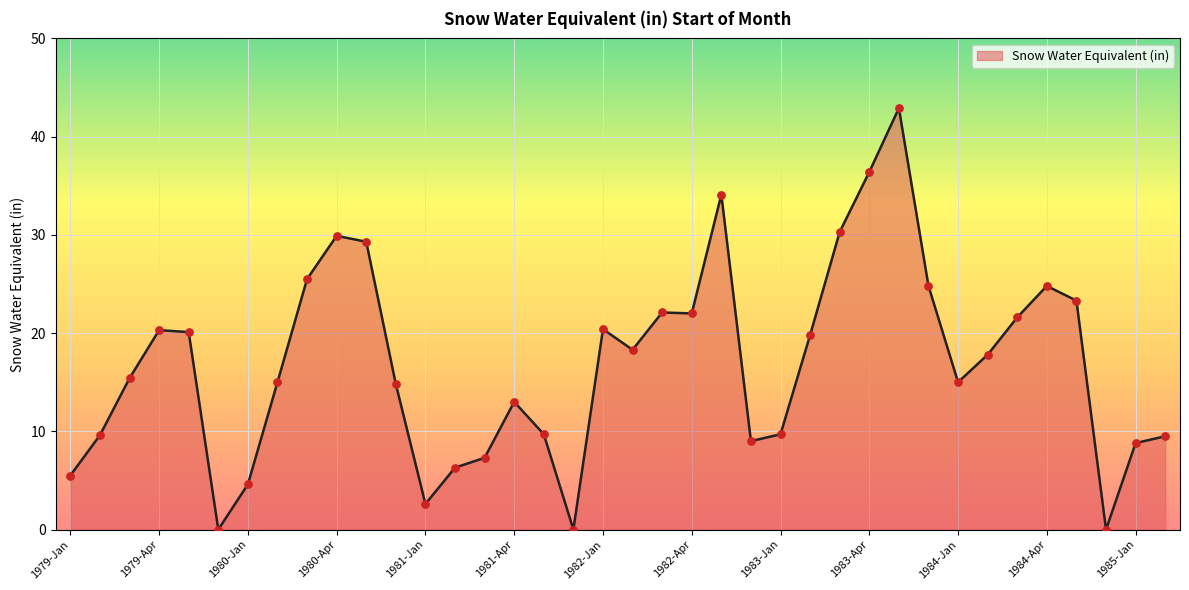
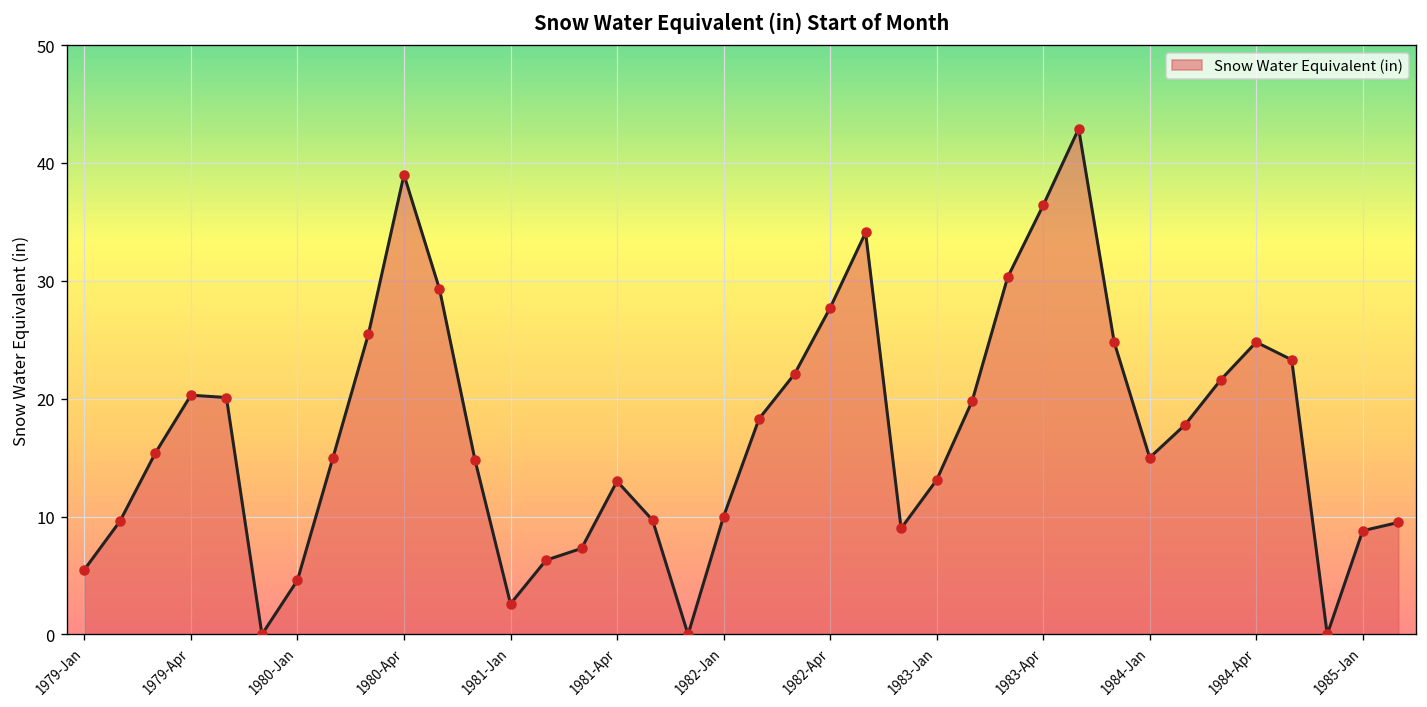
  {
    "1979-Jan": 6,
    "1979-Apr": 20,
    "1980-Jan": 5,
-   "1980-Apr": 30,
+   "1980-Apr": 39,
    "1981-Jan": 3,
    "1981-Apr": 13,
-   "1982-Jan": 20,
-   "1982-Apr": 22,
-   "1983-Jan": 10,
+   "1982-Jan": 10,
+   "1982-Apr": 28,
+   "1983-Jan": 13,
    "1983-Apr": 36,
    "1984-Jan": 15,
    "1984-Apr": 25,
    "1985-Jan": 9
  }
